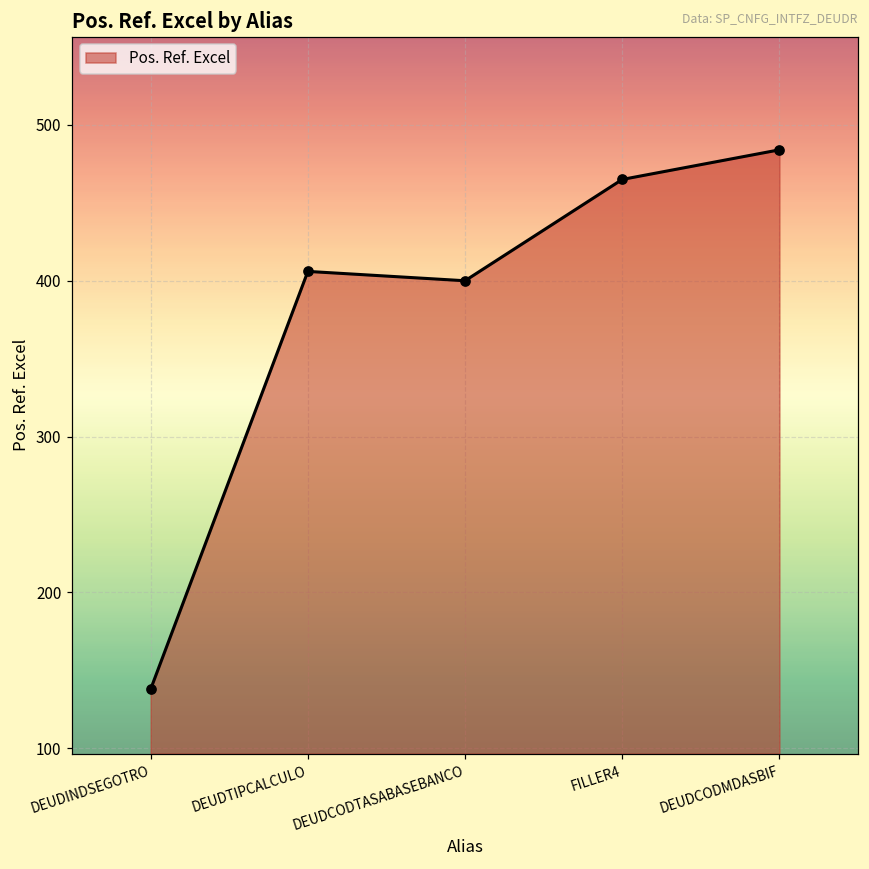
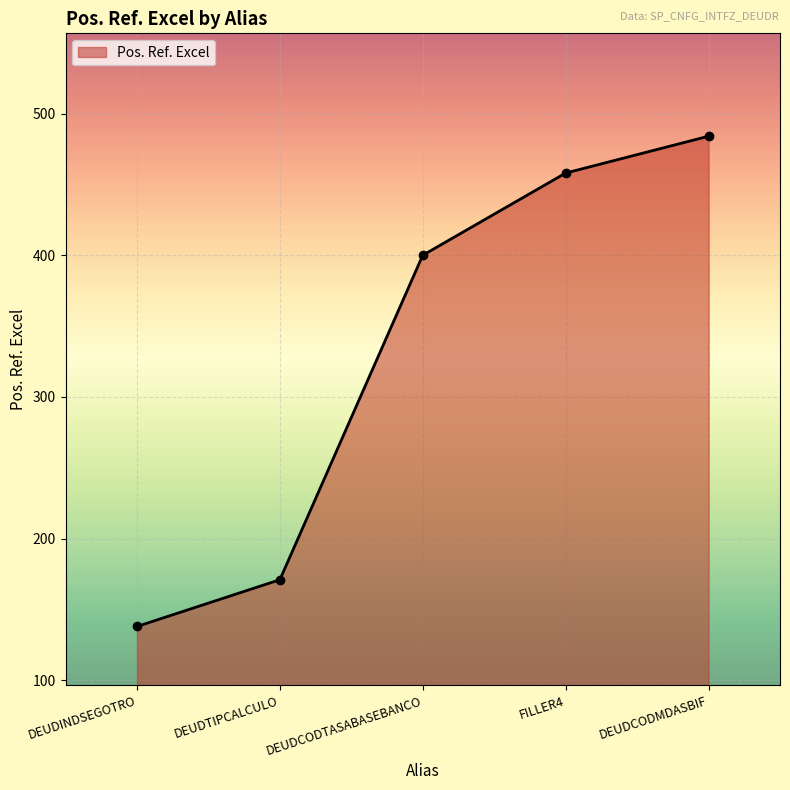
  {
    "DEUDINDSEGOTRO": 138,
-   "DEUDTIPCALCULO": 406,
+   "DEUDTIPCALCULO": 171,
    "DEUDCODTASABASEBANCO": 400,
-   "FILLER4": 465,
+   "FILLER4": 458,
    "DEUDCODMDASBIF": 484
  }
